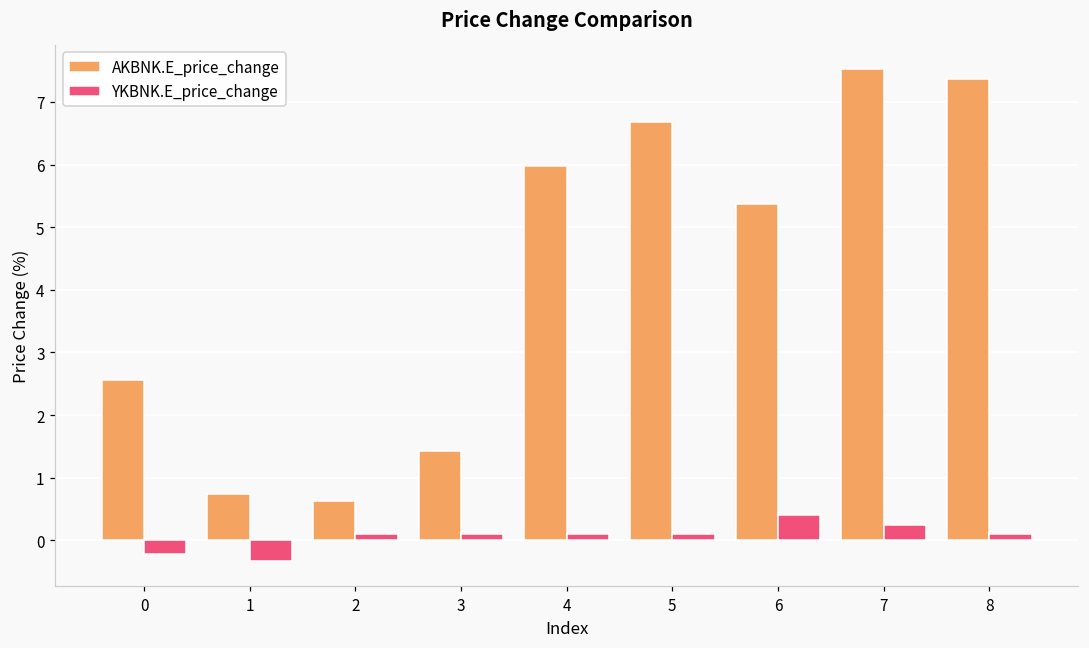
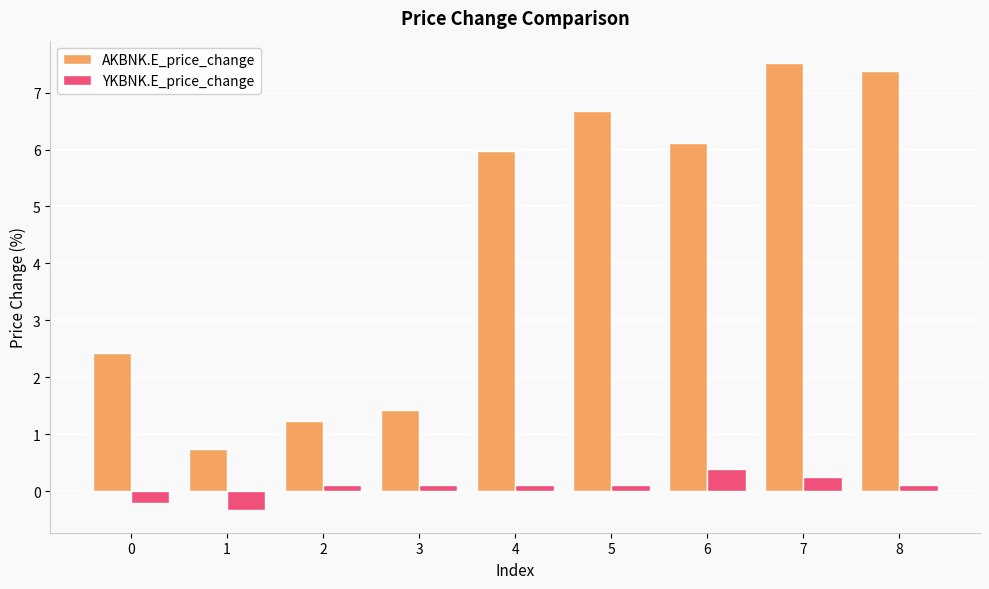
  {
    "AKBNK.E_price_change": {
-     "0": 2.6,
+     "0": 2.4,
      "1": 0.7,
-     "2": 0.6,
+     "2": 1.2,
      "3": 1.4,
      "4": 6.0,
      "5": 6.7,
-     "6": 5.4,
+     "6": 6.1,
      "7": 7.5,
      "8": 7.4
    },
    "YKBNK.E_price_change": {
      "0": -0.2,
      "1": -0.3,
      "2": 0.1,
      "3": 0.1,
      "4": 0.1,
      "5": 0.1,
      "6": 0.4,
      "7": 0.3,
      "8": 0.1
    }
  }
